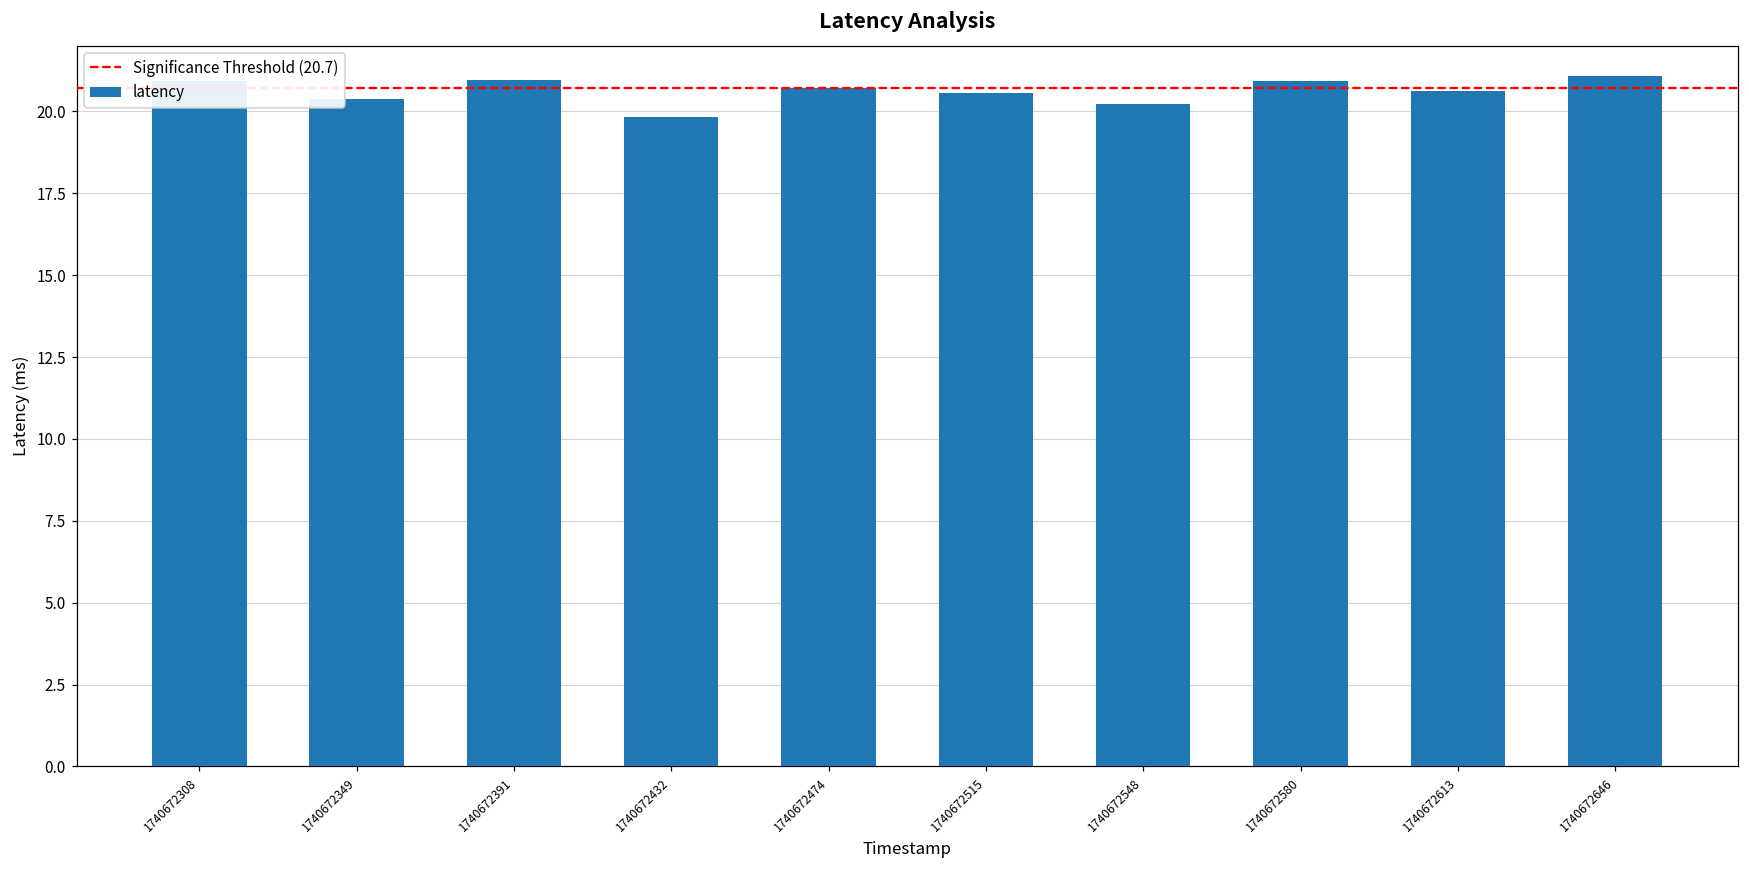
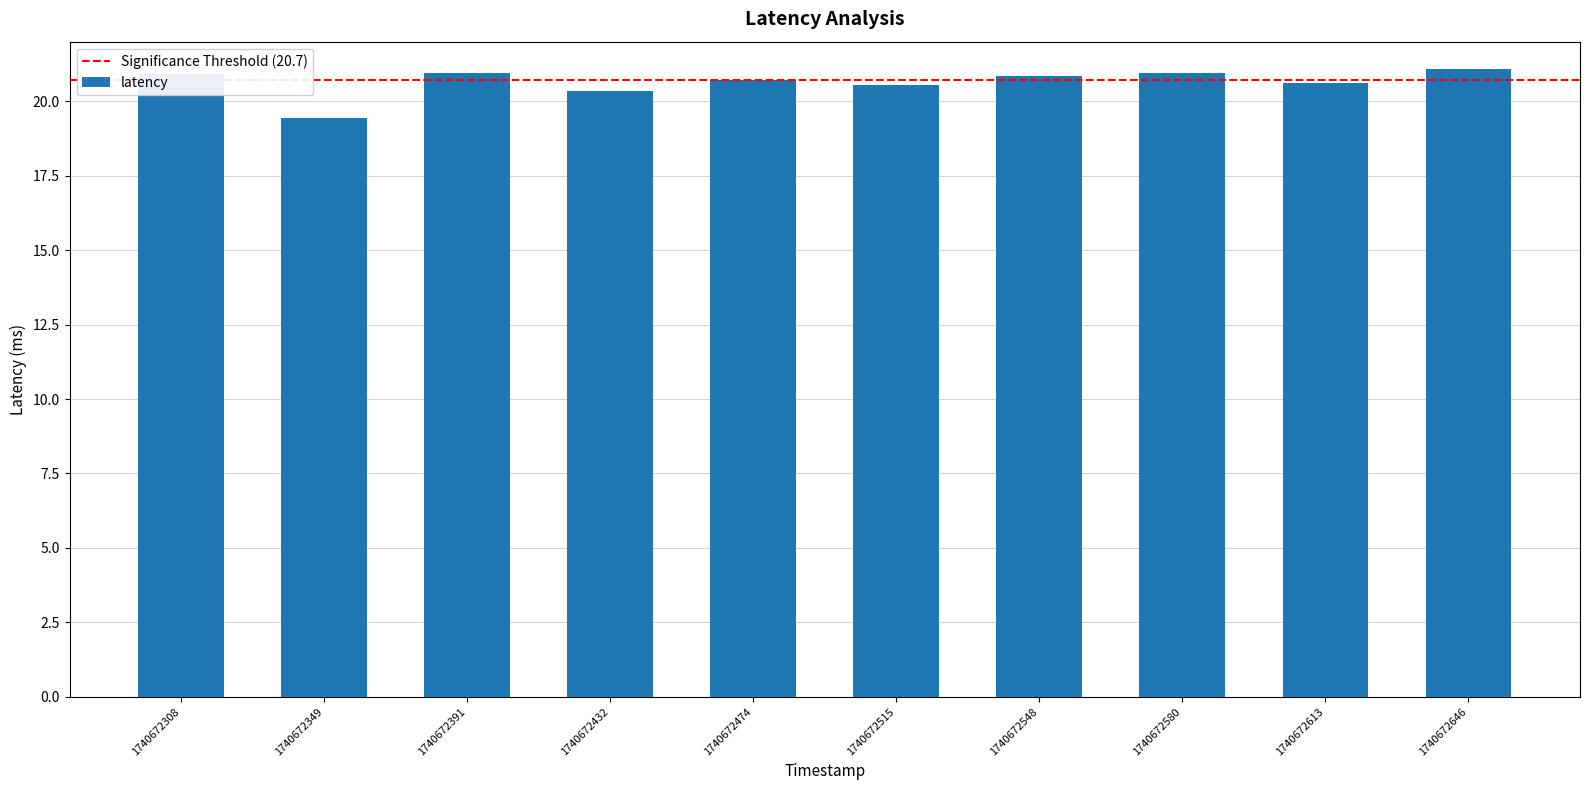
  {
-   "1740672349": 20.4,
+   "1740672349": 19.4,
    "1740672391": 20.9,
-   "1740672432": 19.8,
+   "1740672432": 20.3,
    "1740672474": 20.7,
    "1740672515": 20.6,
-   "1740672548": 20.2,
+   "1740672548": 20.9,
    "1740672580": 20.9,
    "1740672613": 20.6,
    "1740672646": 21.1
  }
